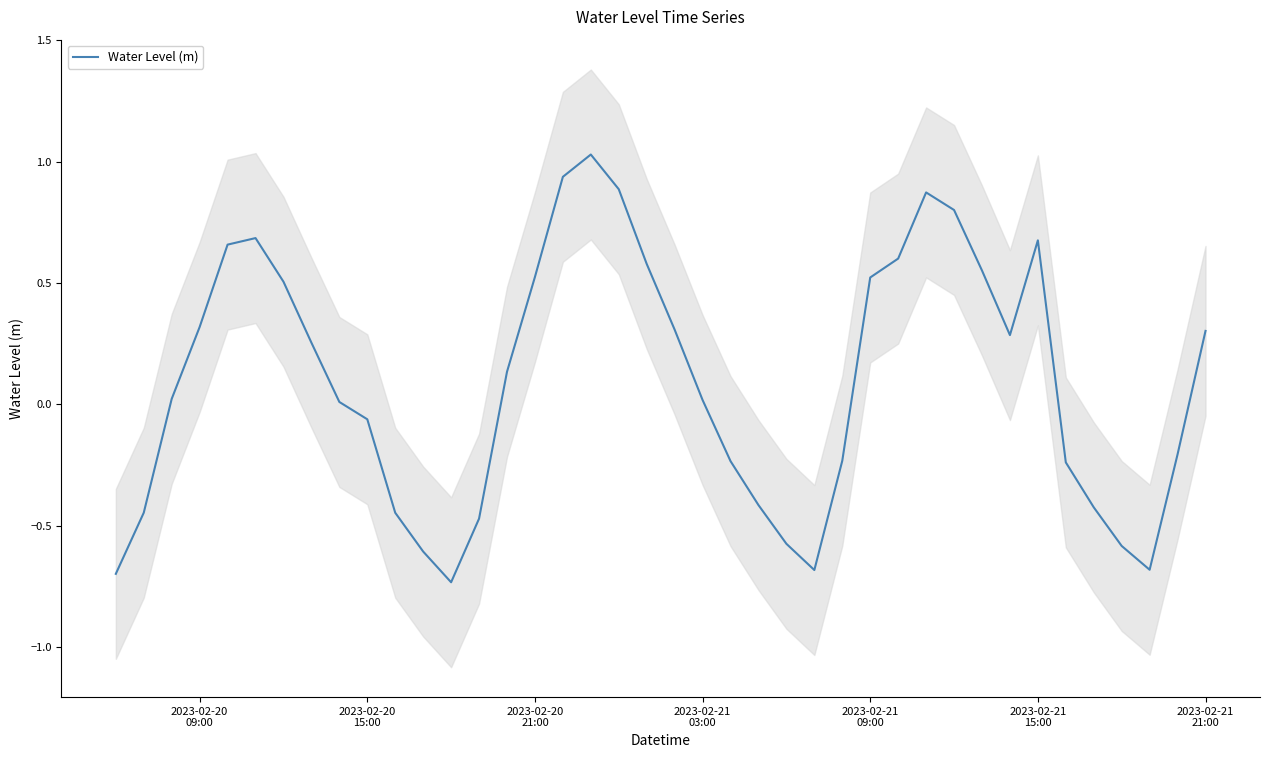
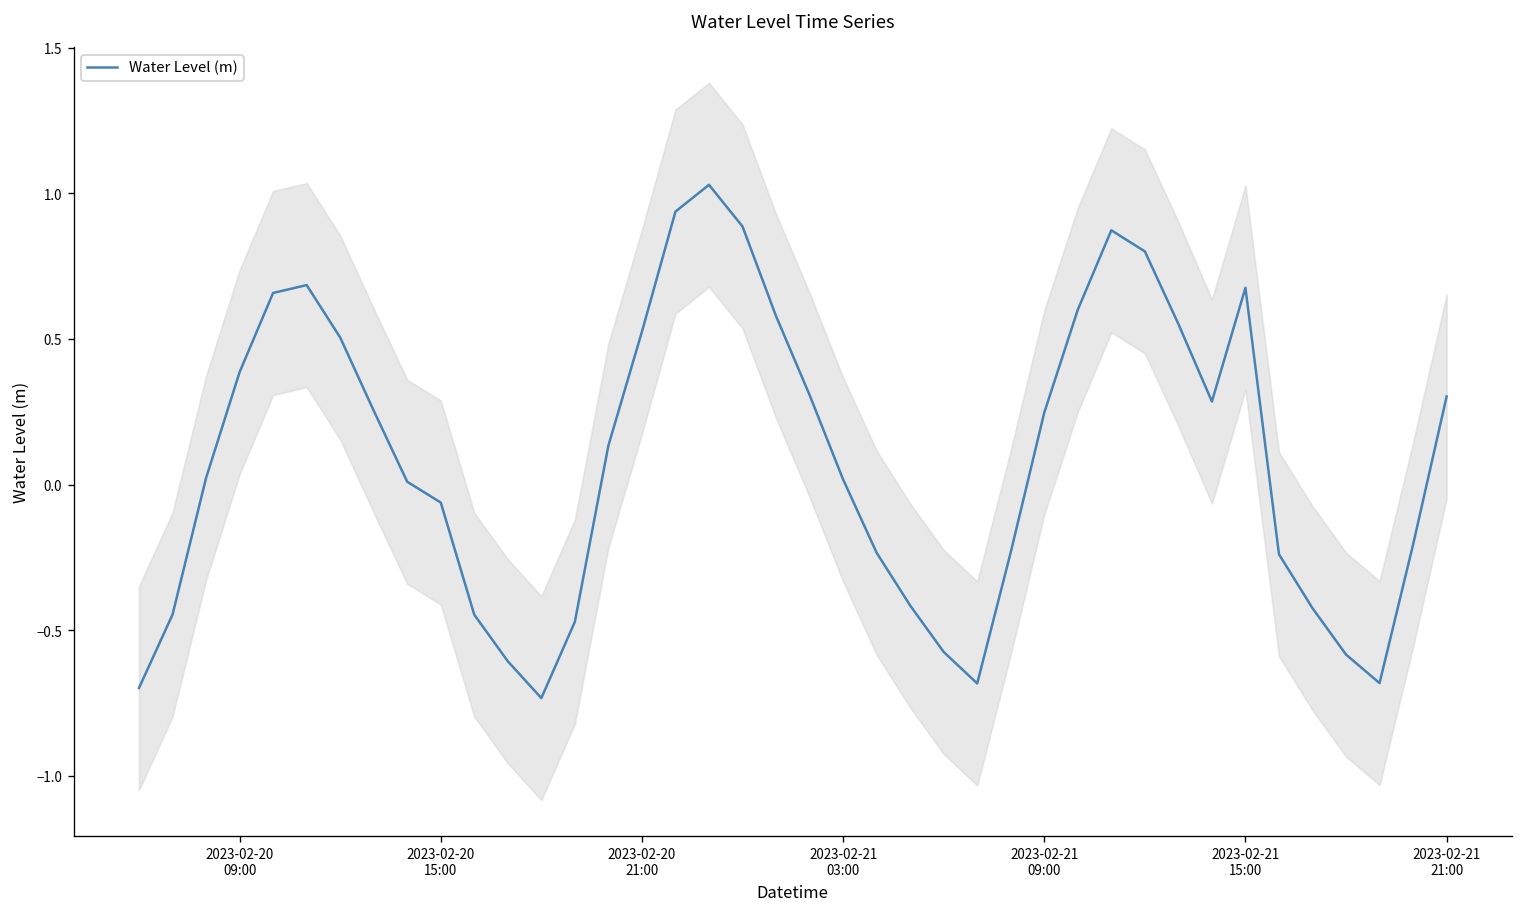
  {
    "Water Level (m)": {
-     "2023-02-20 09:00": 0.32,
+     "2023-02-20 09:00": 0.39,
      "2023-02-20 15:00": -0.06,
      "2023-02-20 21:00": 0.53,
      "2023-02-21 03:00": 0.02,
-     "2023-02-21 09:00": 0.52,
+     "2023-02-21 09:00": 0.25,
      "2023-02-21 15:00": 0.68,
      "2023-02-21 21:00": 0.30
    }
  }
